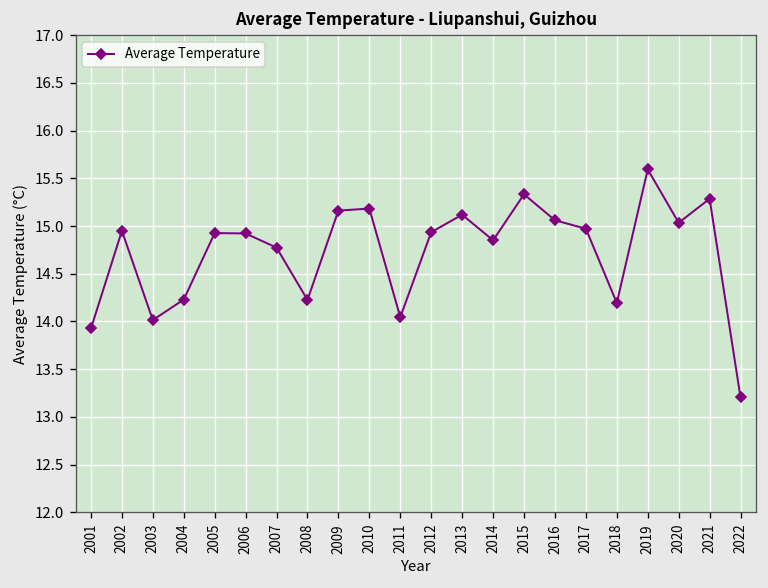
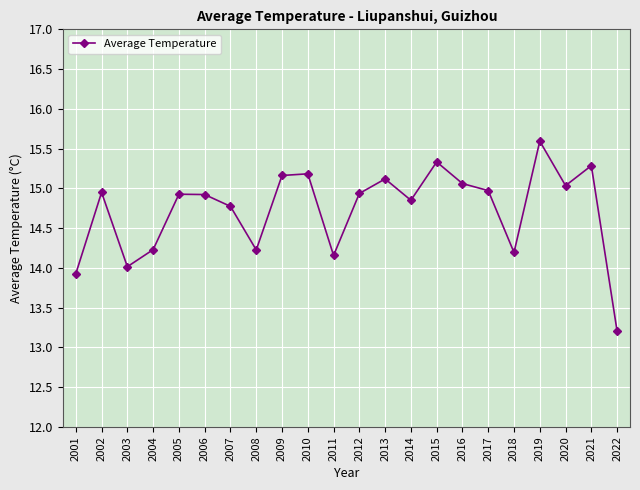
  {
    "2001": 13.9,
    "2002": 14.9,
    "2003": 14.0,
    "2004": 14.2,
    "2005": 14.9,
    "2006": 14.9,
    "2007": 14.8,
    "2008": 14.2,
    "2009": 15.2,
    "2010": 15.2,
-   "2011": 14.0,
+   "2011": 14.2,
    "2012": 14.9,
    "2013": 15.1,
    "2014": 14.8,
    "2015": 15.3,
    "2016": 15.1,
    "2017": 15.0,
    "2018": 14.2,
    "2019": 15.6,
    "2020": 15.0,
    "2021": 15.3,
    "2022": 13.2
  }
